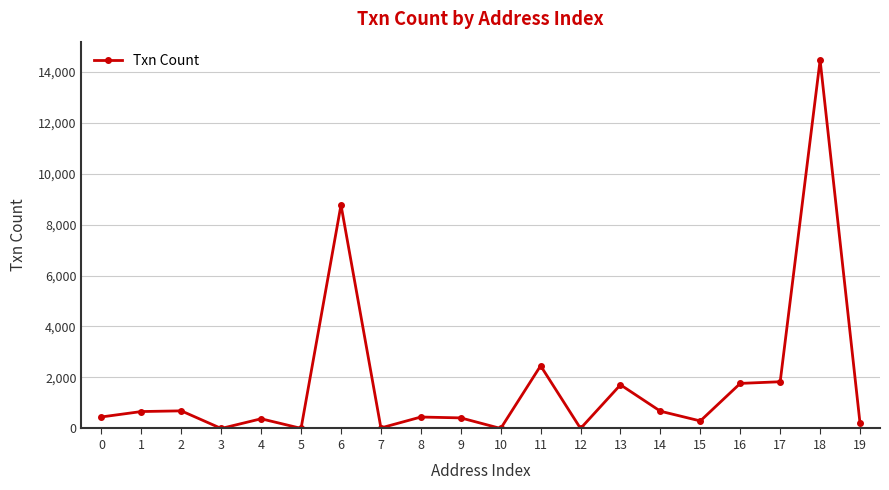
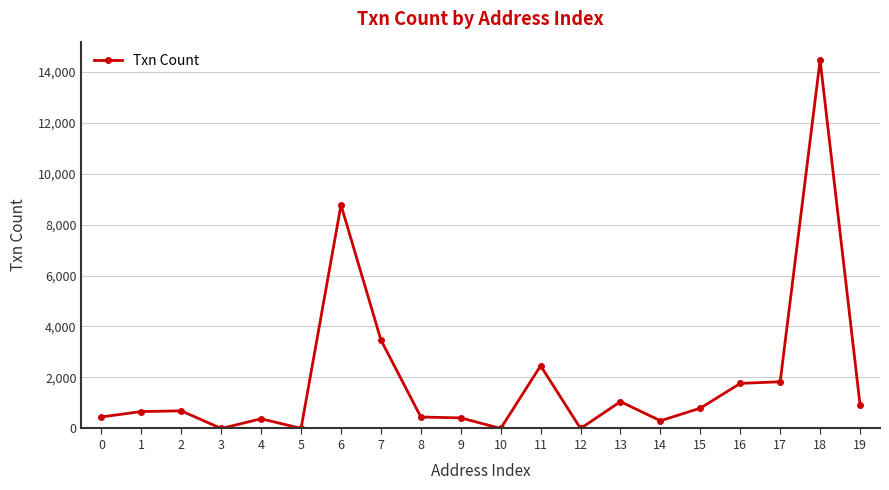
  {
    "0": "500",
    "1": "700",
    "2": "700",
    "3": "0",
    "4": "400",
    "5": "0",
    "6": "8,800",
-   "7": "0",
+   "7": "3,500",
    "8": "400",
    "9": "400",
    "10": "0",
    "11": "2,500",
    "12": "0",
-   "13": "1,700",
-   "14": "700",
-   "15": "300",
+   "13": "1,100",
+   "14": "300",
+   "15": "800",
    "16": "1,800",
    "17": "1,800",
    "18": "14,500",
-   "19": "200"
+   "19": "900"
  }
